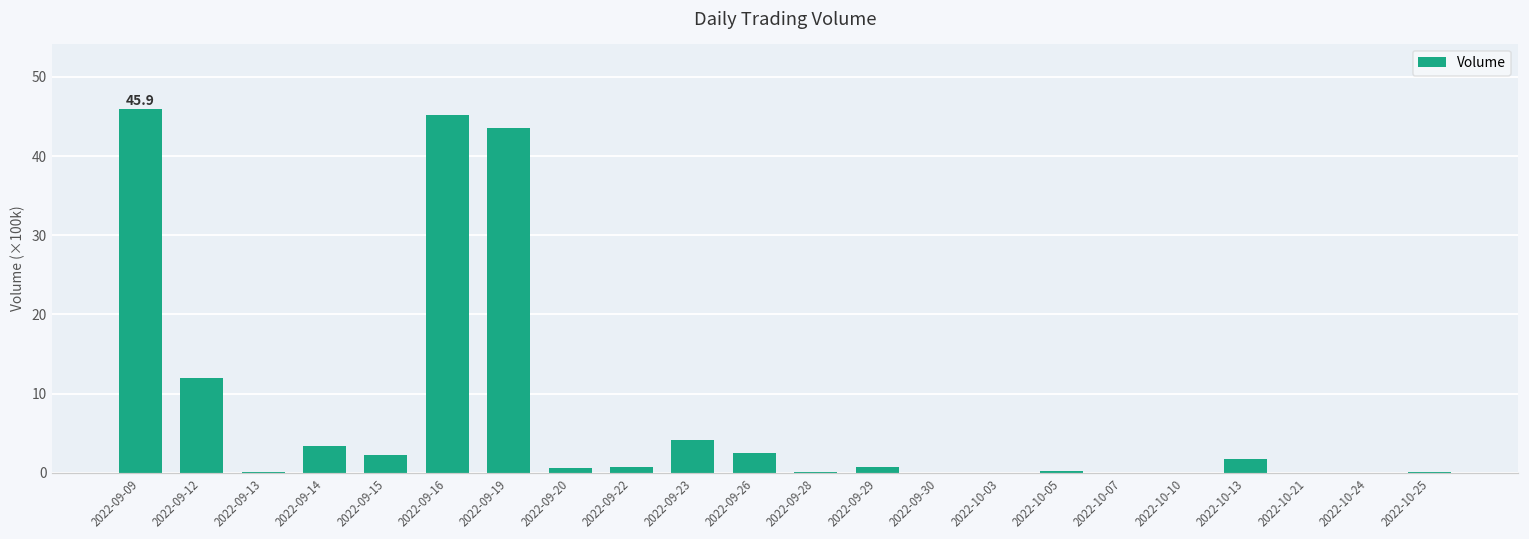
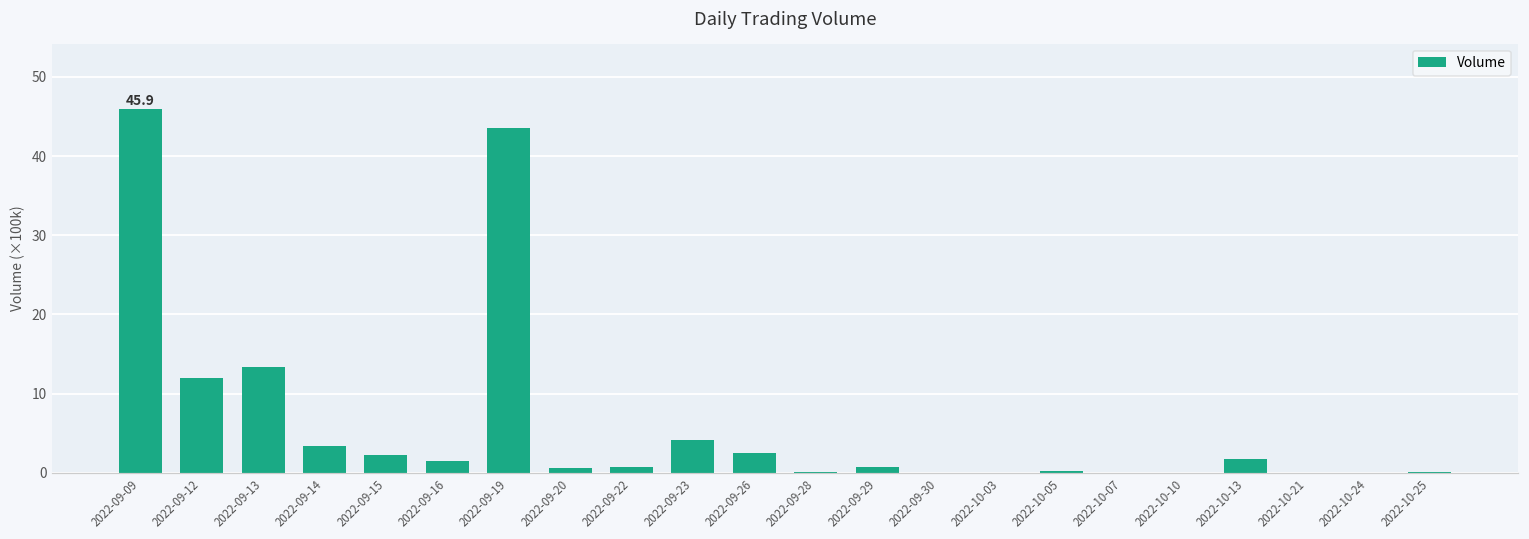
  {
    "2022-09-12": 12,
-   "2022-09-13": 0,
+   "2022-09-13": 13,
    "2022-09-14": 3,
    "2022-09-15": 2,
-   "2022-09-16": 45,
+   "2022-09-16": 1,
    "2022-09-19": 44,
    "2022-09-20": 1,
    "2022-09-22": 1,
    "2022-09-23": 4,
    "2022-09-26": 3,
    "2022-09-29": 1,
    "2022-10-13": 2
  }
